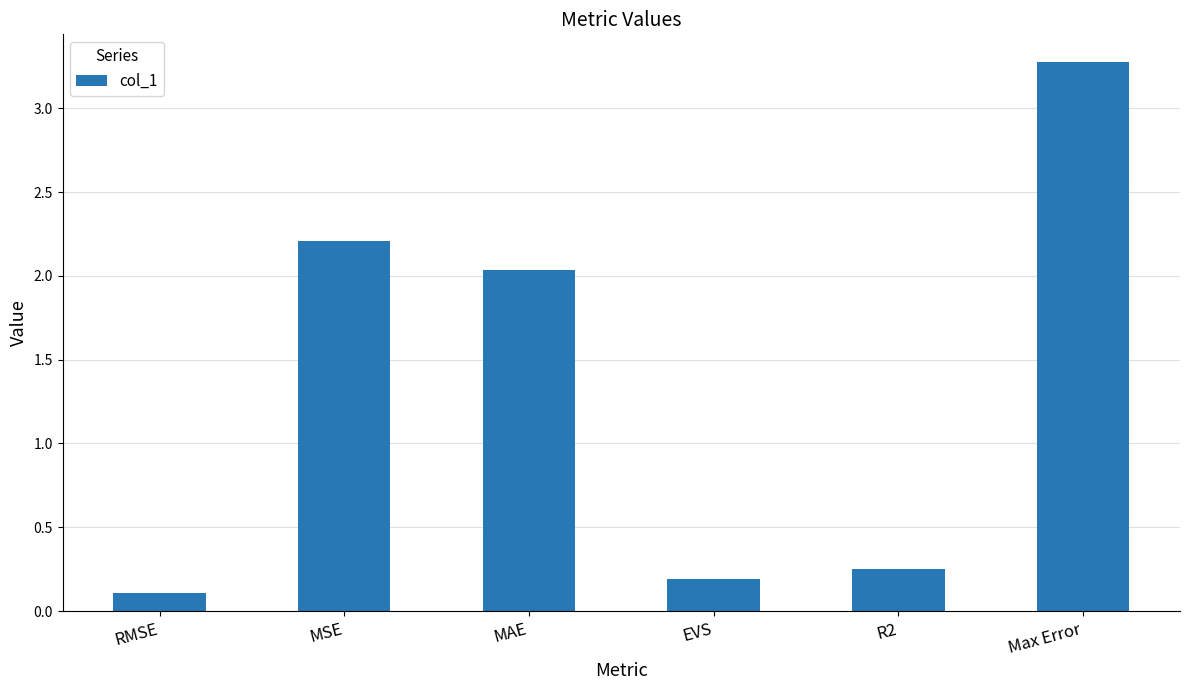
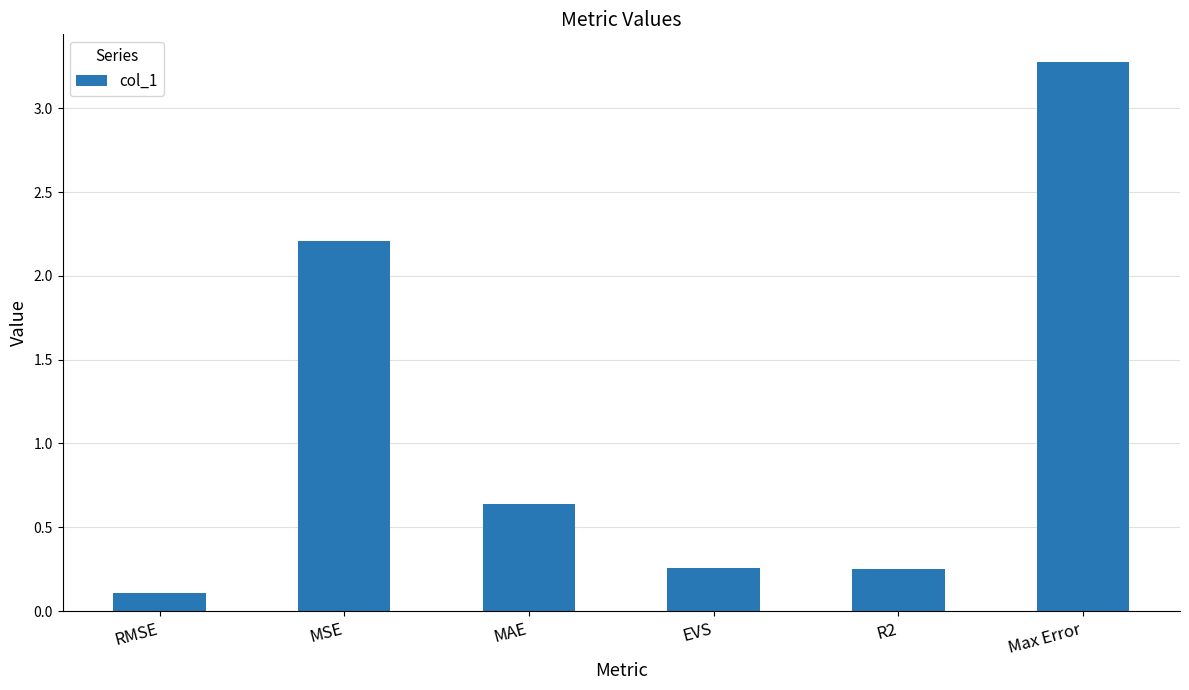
  {
    "RMSE": 0.11,
    "MSE": 2.21,
-   "MAE": 2.03,
-   "EVS": 0.19,
+   "MAE": 0.64,
+   "EVS": 0.26,
    "R2": 0.25,
    "Max Error": 3.28
  }
